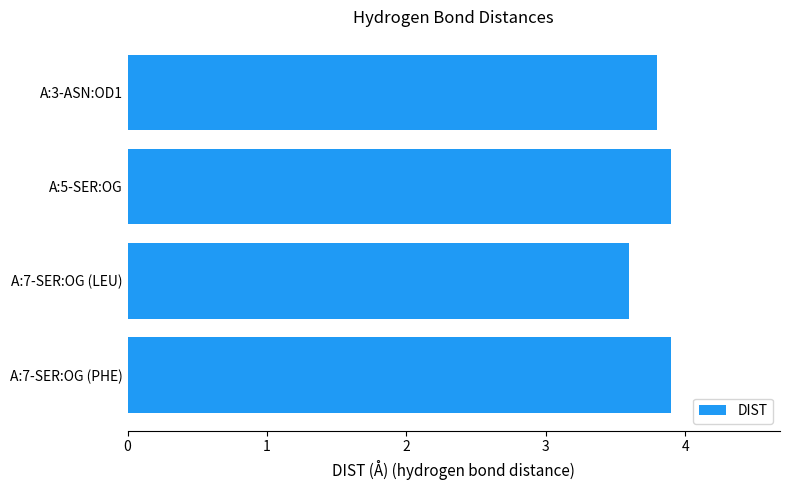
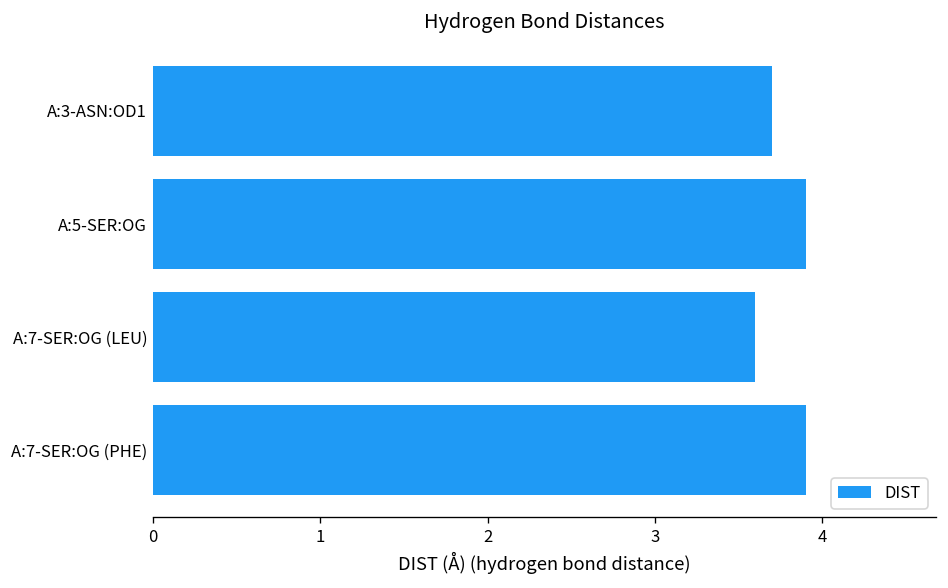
  {
-   "A:3-ASN:OD1": 3.8,
+   "A:3-ASN:OD1": 3.7,
    "A:5-SER:OG": 3.9,
    "A:7-SER:OG (LEU)": 3.6,
    "A:7-SER:OG (PHE)": 3.9
  }
